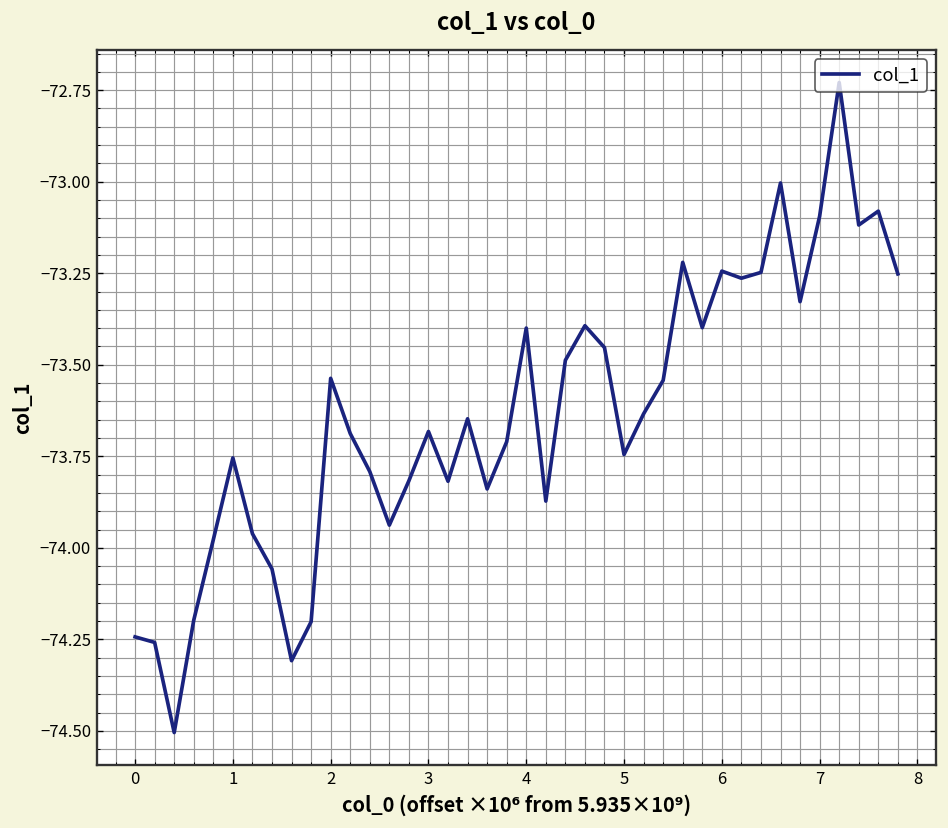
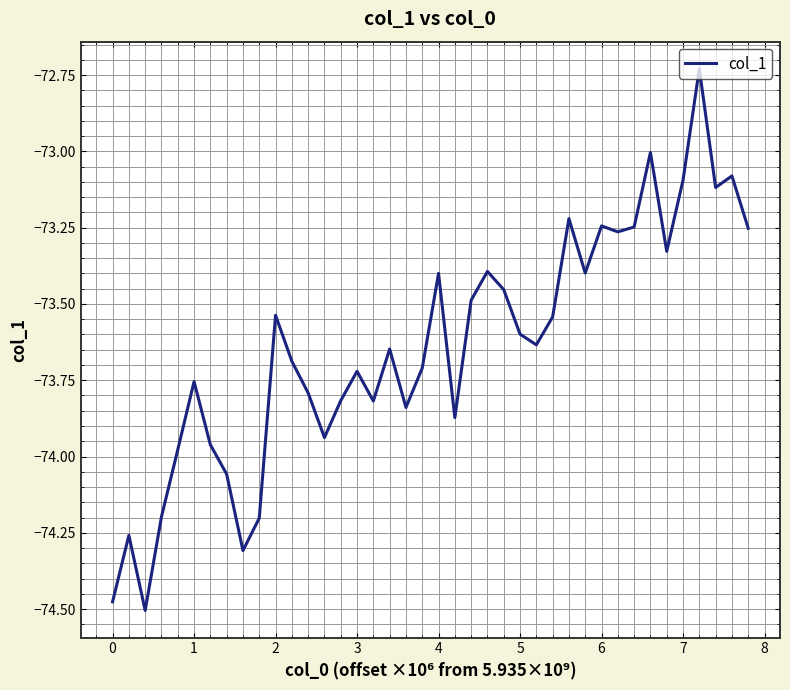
  {
-   "0": -74.24,
+   "0": -74.48,
    "1": -73.75,
    "2": -73.54,
-   "3": -73.68,
+   "3": -73.72,
    "4": -73.40,
-   "5": -73.75,
+   "5": -73.60,
    "6": -73.24,
    "7": -73.09
  }
